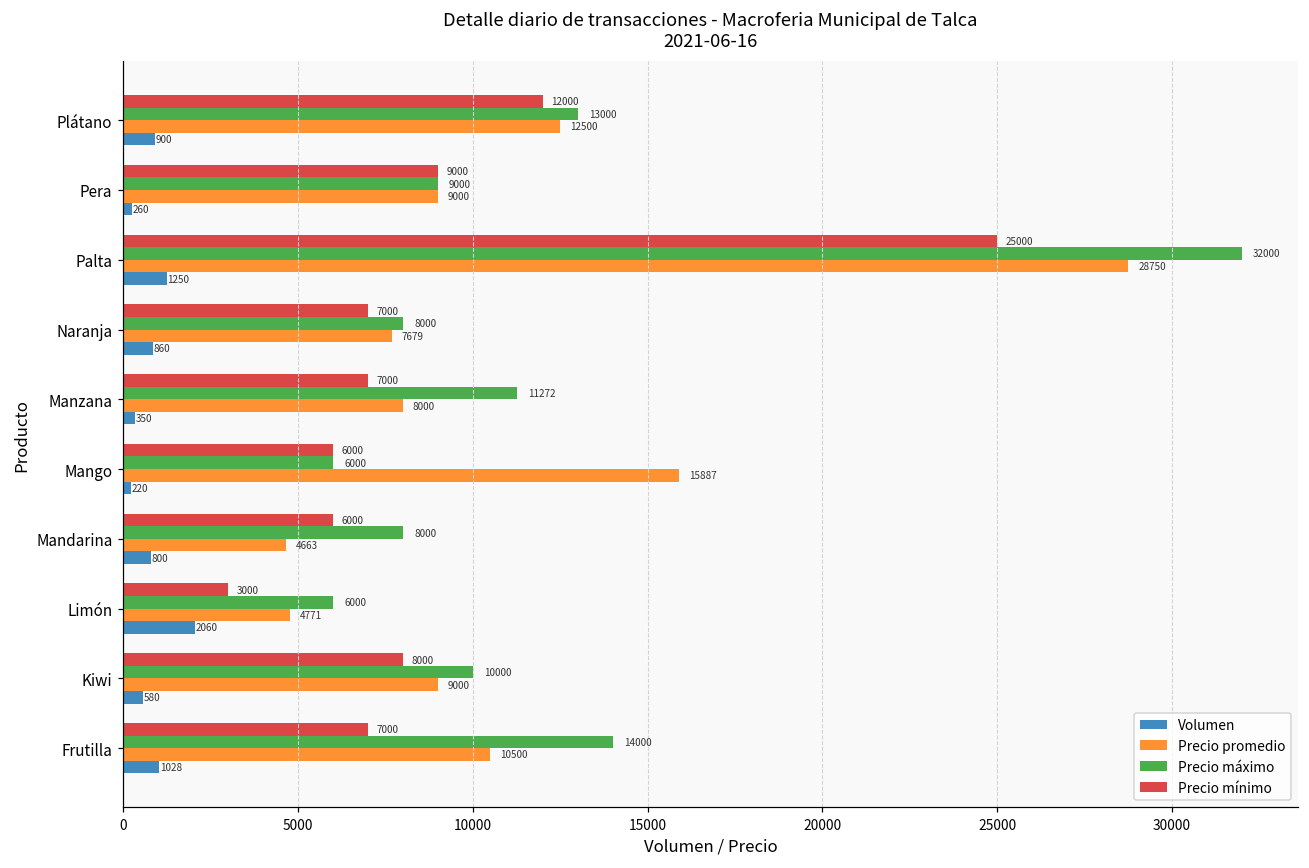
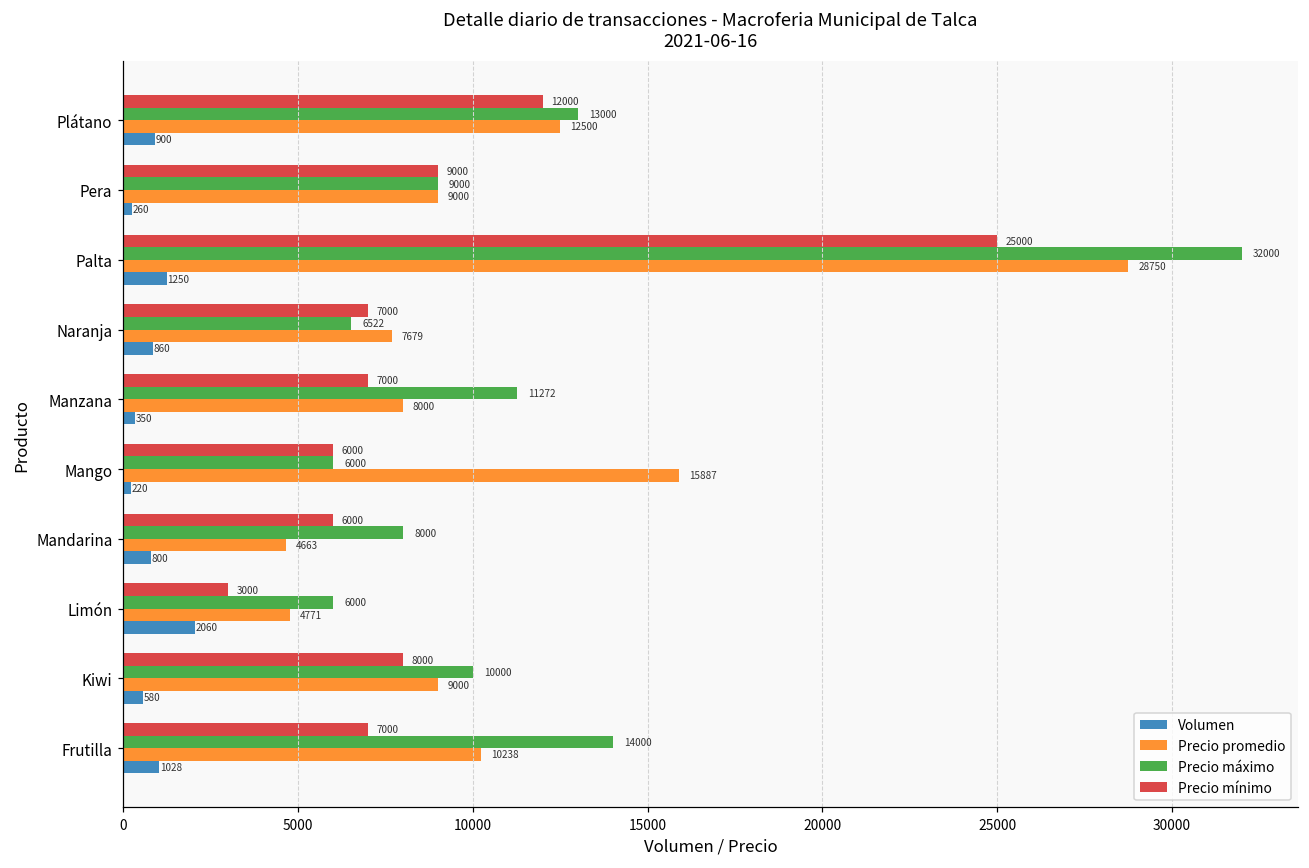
  {
    "Volumen": {
      "Plátano": 900,
      "Pera": 260,
      "Palta": 1250,
      "Naranja": 860,
      "Manzana": 350,
      "Mango": 220,
      "Mandarina": 800,
      "Limón": 2060,
      "Kiwi": 580,
      "Frutilla": 1028
    },
    "Precio promedio": {
      "Plátano": 12500,
      "Pera": 9000,
      "Palta": 28750,
      "Naranja": 7679,
      "Manzana": 8000,
      "Mango": 15887,
      "Mandarina": 4663,
      "Limón": 4771,
      "Kiwi": 9000,
-     "Frutilla": 10500
+     "Frutilla": 10238
    },
    "Precio máximo": {
      "Plátano": 13000,
      "Pera": 9000,
      "Palta": 32000,
-     "Naranja": 8000,
+     "Naranja": 6522,
      "Manzana": 11272,
      "Mango": 6000,
      "Mandarina": 8000,
      "Limón": 6000,
      "Kiwi": 10000,
      "Frutilla": 14000
    },
    "Precio mínimo": {
      "Plátano": 12000,
      "Pera": 9000,
      "Palta": 25000,
      "Naranja": 7000,
      "Manzana": 7000,
      "Mango": 6000,
      "Mandarina": 6000,
      "Limón": 3000,
      "Kiwi": 8000,
      "Frutilla": 7000
    }
  }
